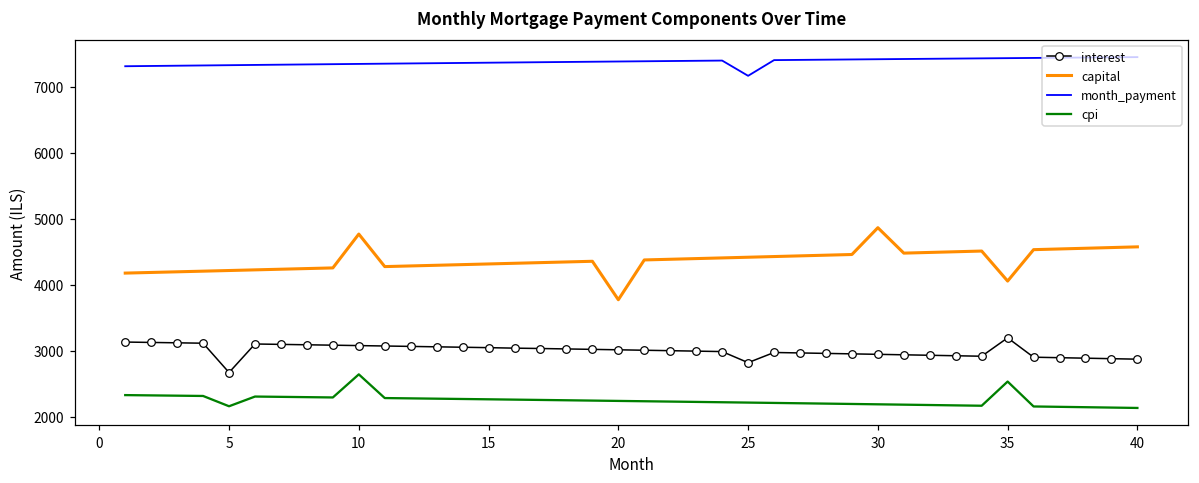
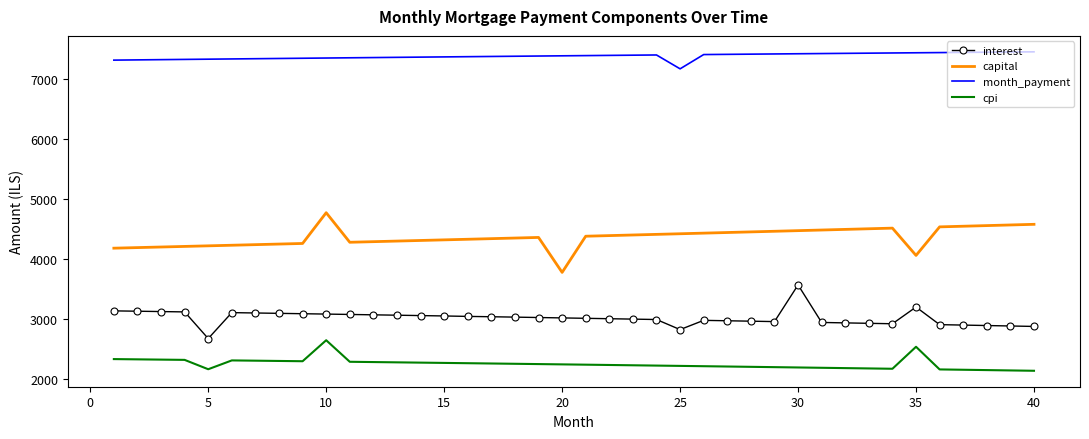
  {
    "interest": {
      "5": 2700,
      "10": 3100,
      "15": 3000,
      "20": 3000,
      "25": 2800,
-     "30": 2900,
+     "30": 3600,
      "35": 3200,
      "40": 2900
    },
    "capital": {
      "5": 4200,
      "10": 4800,
      "15": 4300,
      "20": 3800,
      "25": 4400,
-     "30": 4900,
+     "30": 4500,
      "35": 4100,
      "40": 4600
    },
    "month_payment": {
      "5": 7300,
      "10": 7300,
      "15": 7400,
      "20": 7400,
      "25": 7200,
      "30": 7400,
      "35": 7400
    },
    "cpi": {
      "5": 2200,
      "10": 2600,
      "15": 2300,
      "20": 2200,
      "25": 2200,
      "30": 2200,
      "35": 2500,
      "40": 2100
    }
  }
